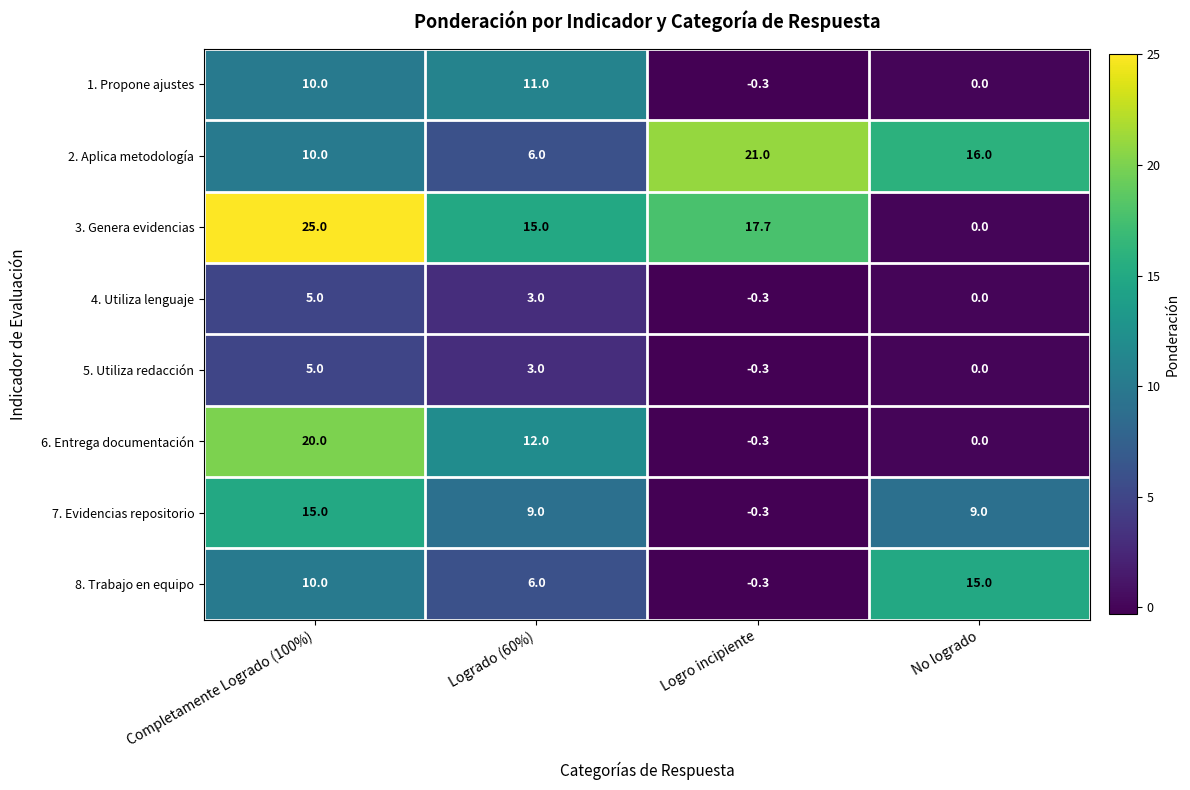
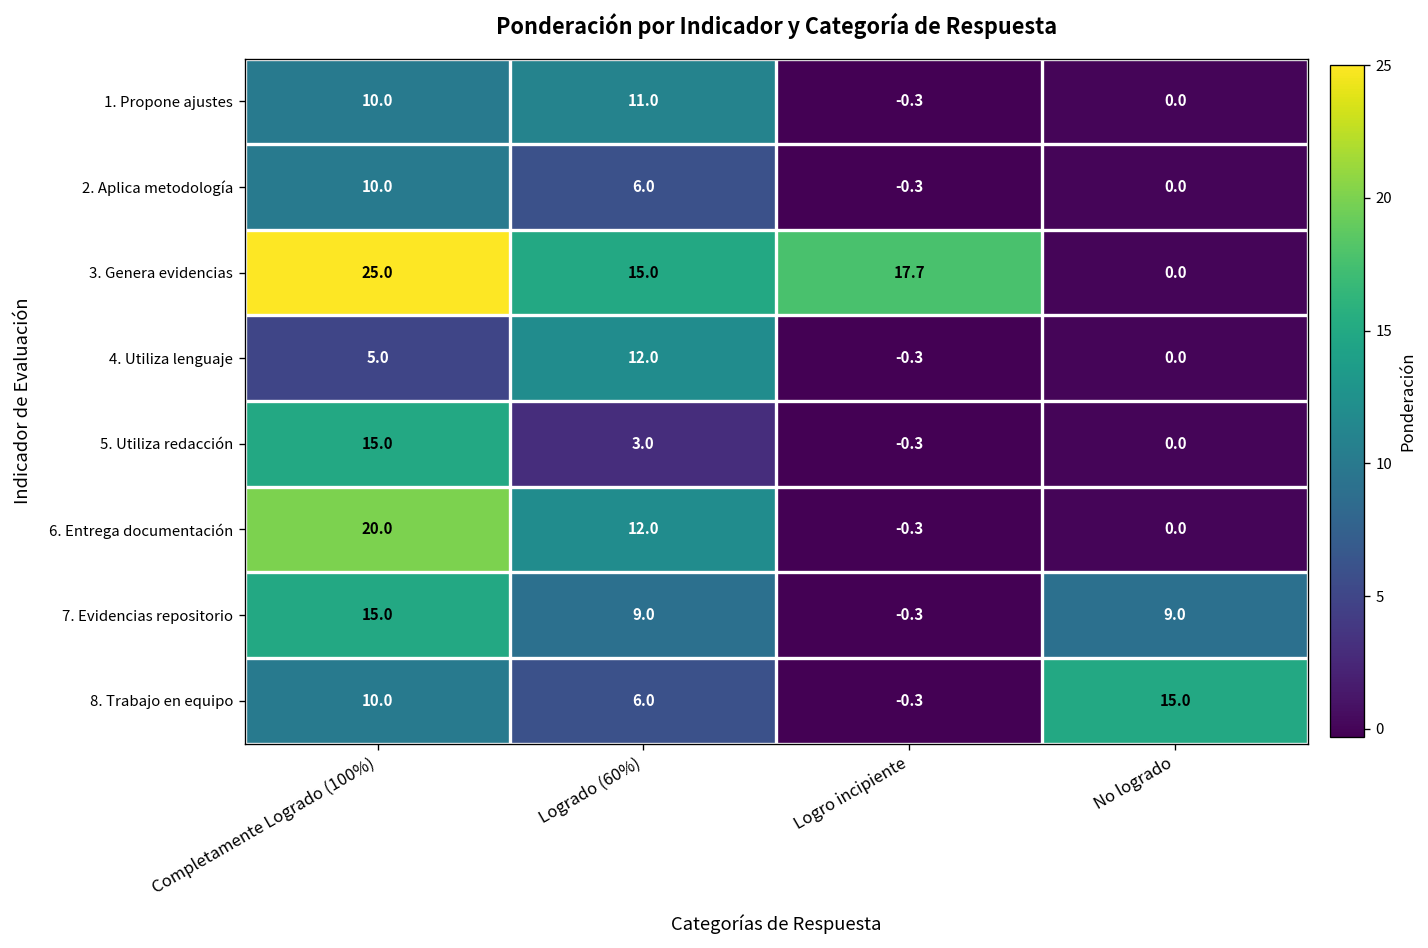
  {
    "1. Propone ajustes": {
      "Completamente Logrado (100%)": 10.0,
      "Logrado (60%)": 11.0,
      "Logro incipiente": -0.3,
      "No logrado": 0.0
    },
    "2. Aplica metodología": {
      "Completamente Logrado (100%)": 10.0,
      "Logrado (60%)": 6.0,
-     "Logro incipiente": 21.0,
-     "No logrado": 16.0
+     "Logro incipiente": -0.3,
+     "No logrado": 0.0
    },
    "3. Genera evidencias": {
      "Completamente Logrado (100%)": 25.0,
      "Logrado (60%)": 15.0,
      "Logro incipiente": 17.7,
      "No logrado": 0.0
    },
    "4. Utiliza lenguaje": {
      "Completamente Logrado (100%)": 5.0,
-     "Logrado (60%)": 3.0,
+     "Logrado (60%)": 12.0,
      "Logro incipiente": -0.3,
      "No logrado": 0.0
    },
    "5. Utiliza redacción": {
-     "Completamente Logrado (100%)": 5.0,
+     "Completamente Logrado (100%)": 15.0,
      "Logrado (60%)": 3.0,
      "Logro incipiente": -0.3,
      "No logrado": 0.0
    },
    "6. Entrega documentación": {
      "Completamente Logrado (100%)": 20.0,
      "Logrado (60%)": 12.0,
      "Logro incipiente": -0.3,
      "No logrado": 0.0
    },
    "7. Evidencias repositorio": {
      "Completamente Logrado (100%)": 15.0,
      "Logrado (60%)": 9.0,
      "Logro incipiente": -0.3,
      "No logrado": 9.0
    },
    "8. Trabajo en equipo": {
      "Completamente Logrado (100%)": 10.0,
      "Logrado (60%)": 6.0,
      "Logro incipiente": -0.3,
      "No logrado": 15.0
    }
  }
